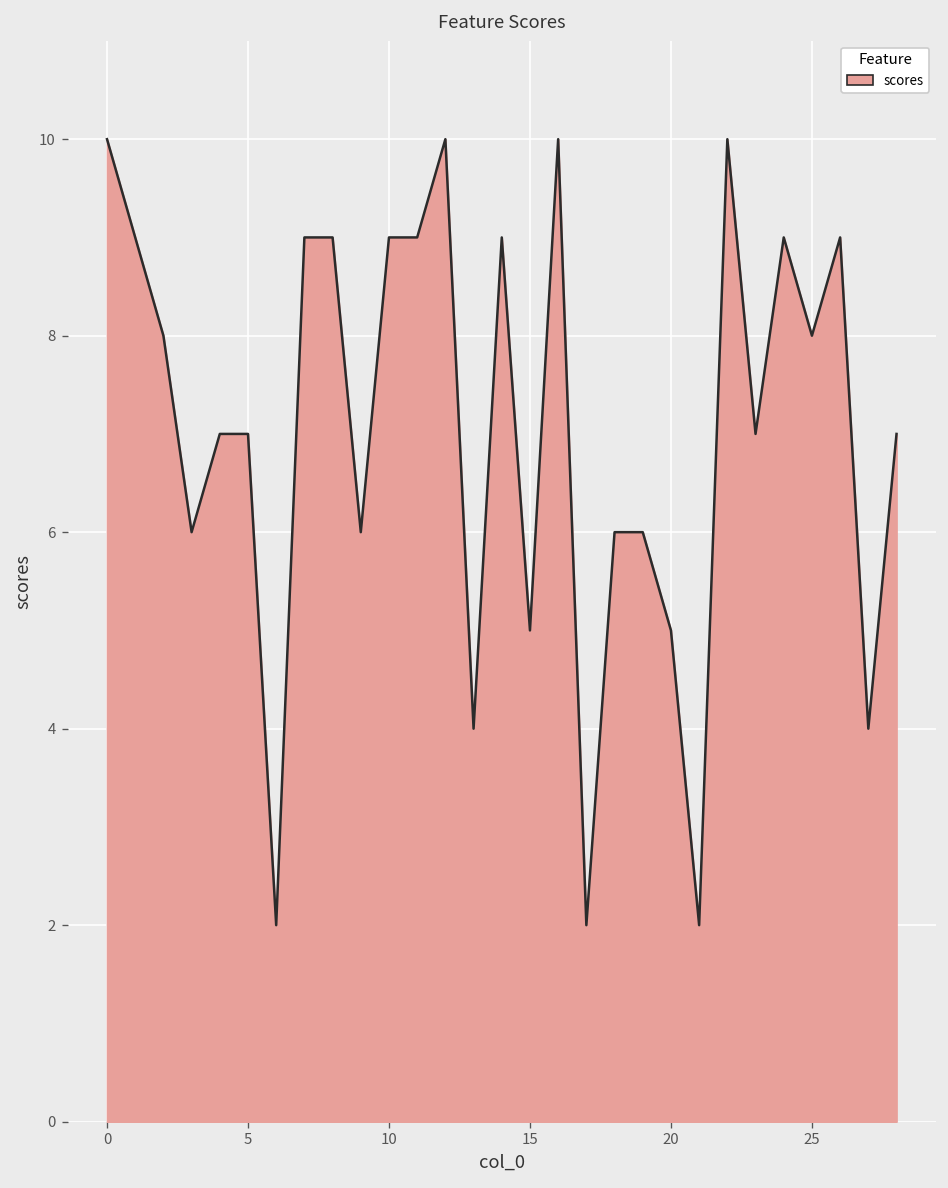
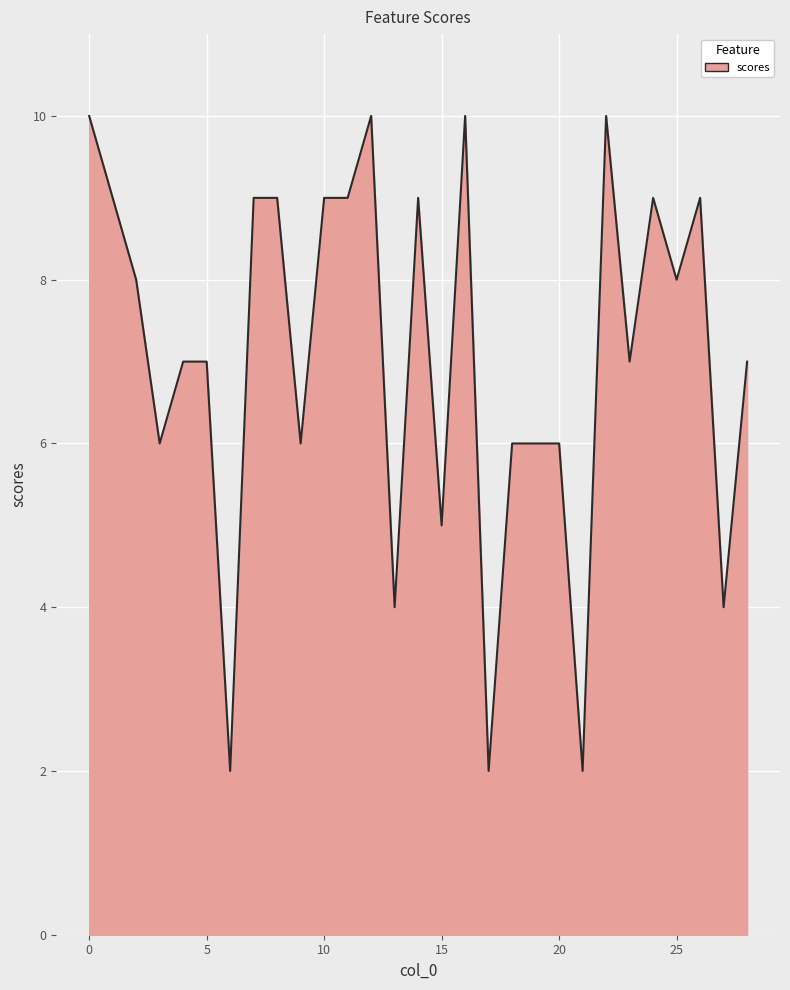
  {
    "0": 10,
    "5": 7,
    "10": 9,
    "15": 5,
-   "20": 5,
+   "20": 6,
    "25": 8
  }
